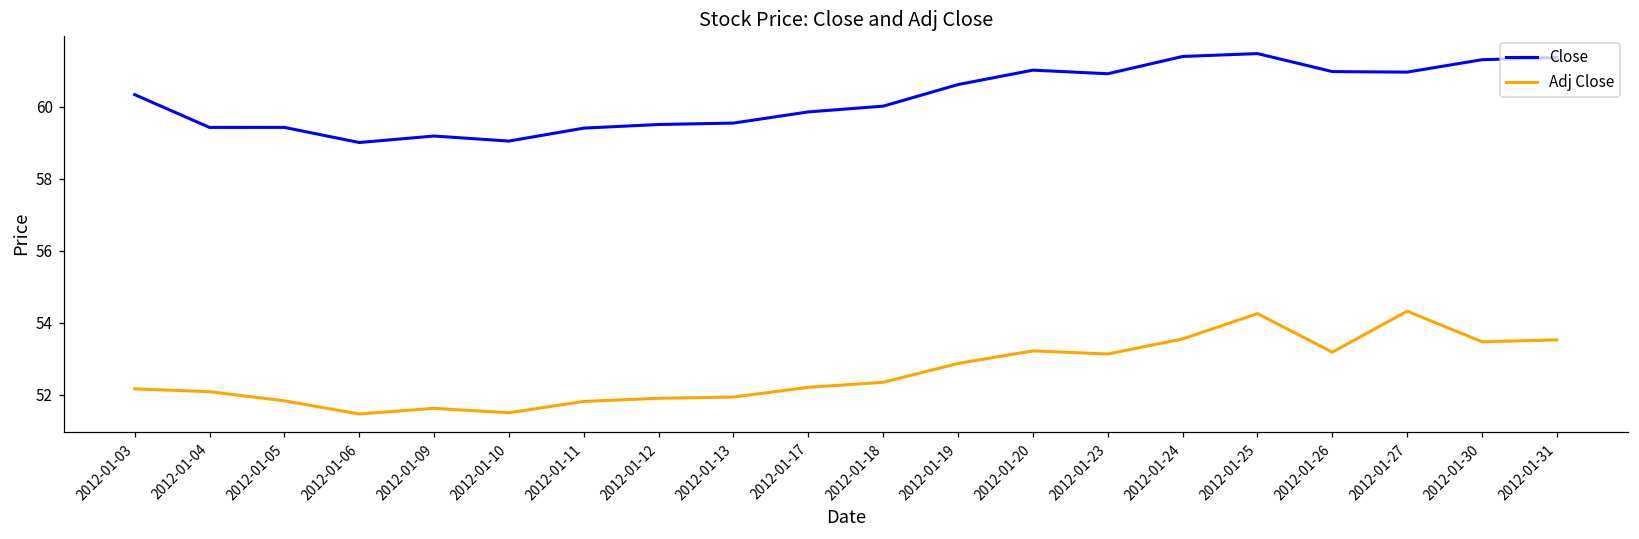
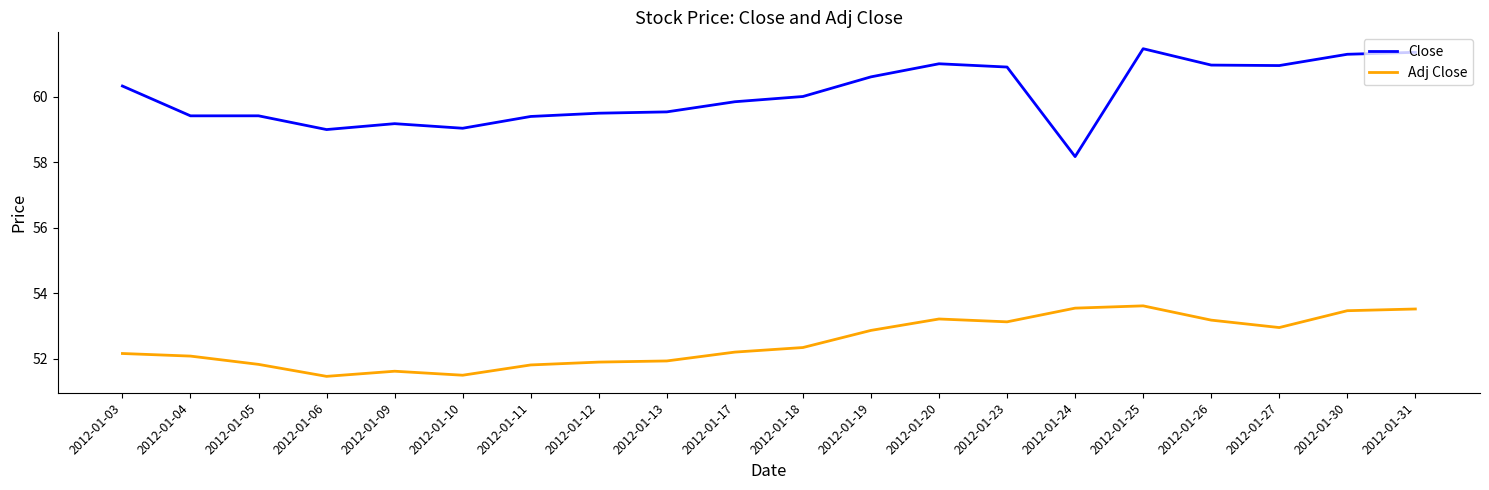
  {
    "Close": {
      "2012-01-03": 60.3,
      "2012-01-04": 59.4,
      "2012-01-05": 59.4,
      "2012-01-06": 59.0,
      "2012-01-09": 59.2,
      "2012-01-10": 59.0,
      "2012-01-11": 59.4,
      "2012-01-12": 59.5,
      "2012-01-13": 59.5,
      "2012-01-17": 59.8,
      "2012-01-18": 60.0,
      "2012-01-19": 60.6,
      "2012-01-20": 61.0,
      "2012-01-23": 60.9,
-     "2012-01-24": 61.4,
+     "2012-01-24": 58.2,
      "2012-01-25": 61.5,
      "2012-01-26": 61.0,
      "2012-01-27": 61.0,
      "2012-01-30": 61.3
    },
    "Adj Close": {
      "2012-01-03": 52.2,
      "2012-01-04": 52.1,
      "2012-01-05": 51.8,
      "2012-01-06": 51.5,
      "2012-01-09": 51.6,
      "2012-01-10": 51.5,
      "2012-01-11": 51.8,
      "2012-01-12": 51.9,
      "2012-01-13": 51.9,
      "2012-01-17": 52.2,
      "2012-01-18": 52.3,
      "2012-01-19": 52.9,
      "2012-01-20": 53.2,
      "2012-01-23": 53.1,
      "2012-01-24": 53.5,
-     "2012-01-25": 54.2,
+     "2012-01-25": 53.6,
      "2012-01-26": 53.2,
-     "2012-01-27": 54.3,
+     "2012-01-27": 53.0,
      "2012-01-30": 53.5,
      "2012-01-31": 53.5
    }
  }
